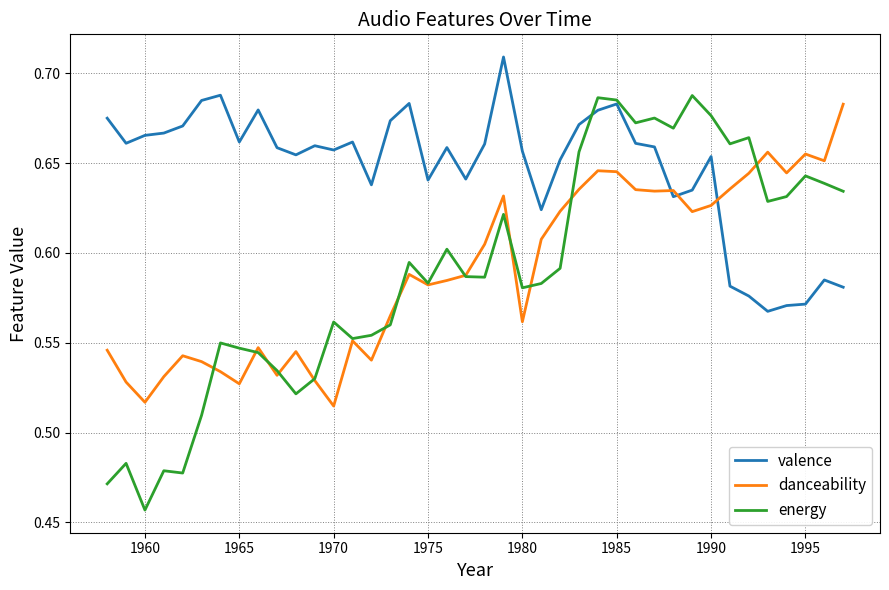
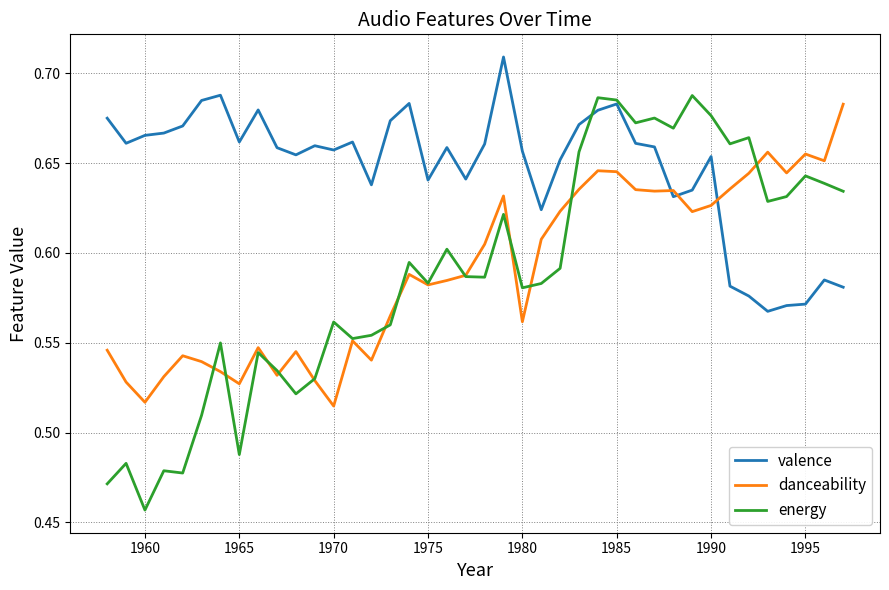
  {
    "valence": {
      "1960": 0.666,
      "1965": 0.662,
      "1970": 0.657,
      "1975": 0.641,
      "1980": 0.657,
      "1985": 0.683,
      "1990": 0.654,
      "1995": 0.572
    },
    "danceability": {
      "1960": 0.517,
      "1965": 0.527,
      "1970": 0.515,
      "1980": 0.562,
      "1985": 0.645,
      "1990": 0.626,
      "1995": 0.655
    },
    "energy": {
      "1960": 0.457,
-     "1965": 0.547,
+     "1965": 0.488,
      "1970": 0.562,
      "1980": 0.581,
      "1985": 0.685,
      "1990": 0.676,
      "1995": 0.643
    }
  }
